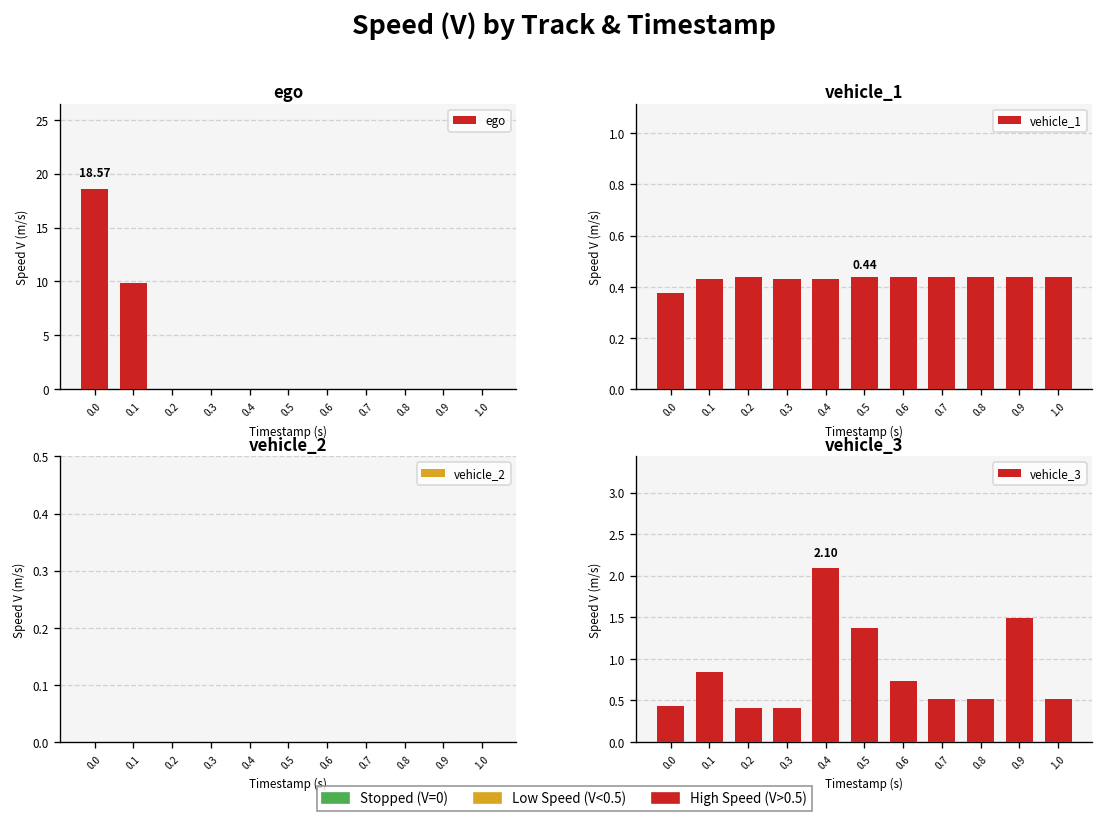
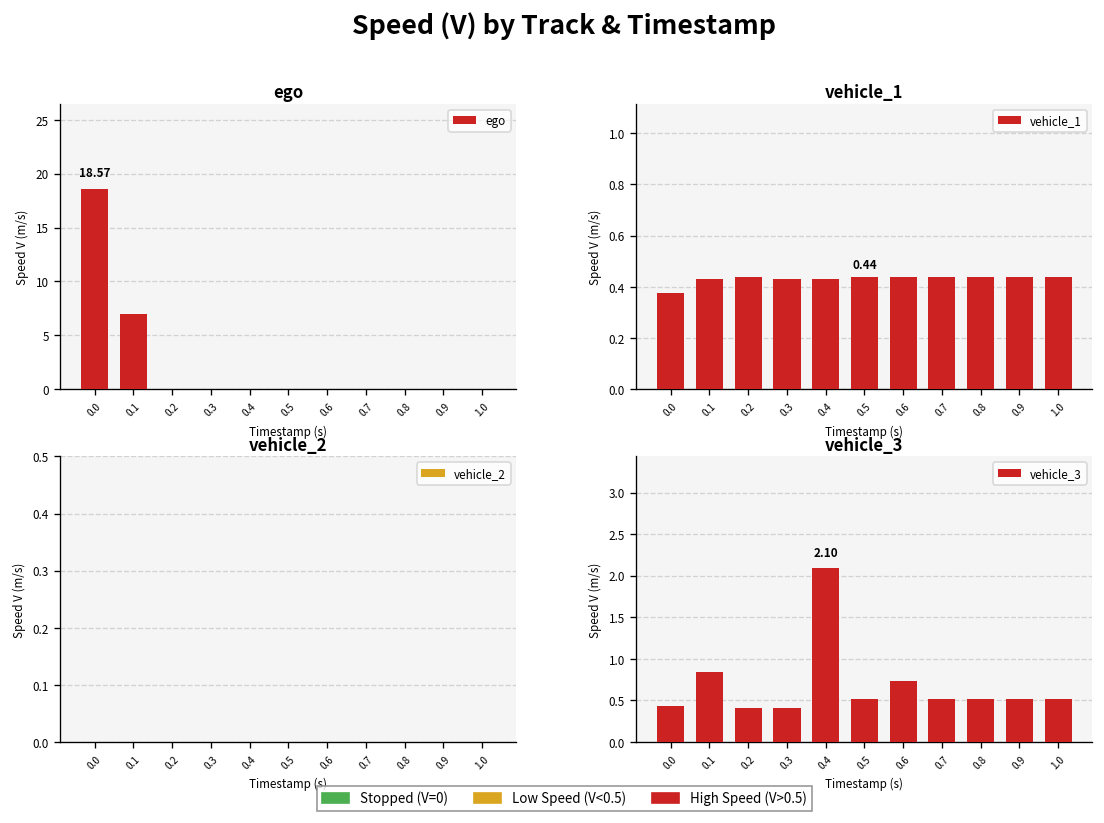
  {
    "ego": {
-     "0.1": 10,
+     "0.1": 7,
      "0.2": 0,
      "0.3": 0,
      "0.4": 0,
      "0.5": 0,
      "0.6": 0,
      "0.7": 0,
      "0.8": 0,
      "0.9": 0,
      "1.0": 0
    },
    "vehicle_1": {
      "0.5": 0.44
    },
    "vehicle_2": {
      "0.0": 0.00,
      "0.1": 0.00,
      "0.2": 0.00,
      "0.3": 0.00,
      "0.4": 0.00,
      "0.5": 0.00,
      "0.6": 0.00,
      "0.7": 0.00,
      "0.8": 0.00,
      "0.9": 0.00,
      "1.0": 0.00
    },
    "vehicle_3": {
      "0.0": 0.4,
      "0.1": 0.8,
      "0.2": 0.4,
      "0.3": 0.4,
-     "0.5": 1.4,
+     "0.5": 0.5,
      "0.6": 0.7,
      "0.7": 0.5,
      "0.8": 0.5,
-     "0.9": 1.5,
+     "0.9": 0.5,
      "1.0": 0.5
    }
  }
